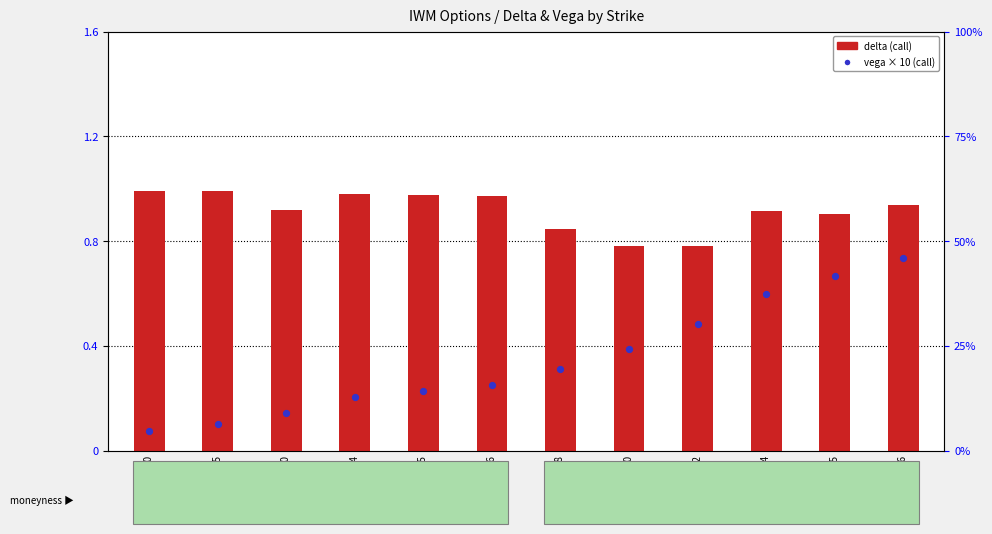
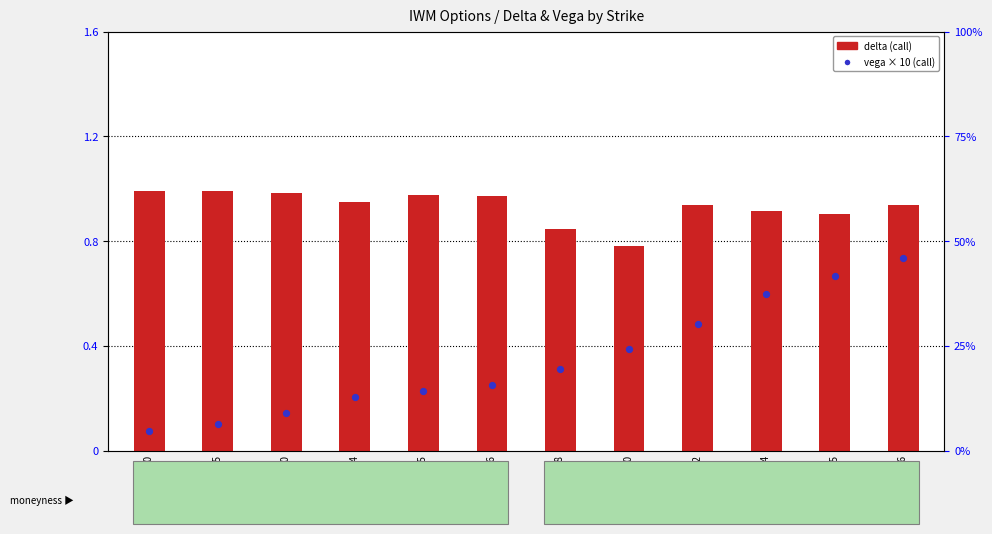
  {
    "delta (call)": {
      "Strike 140": 0.99,
      "Strike 145": 0.99,
-     "Strike 150": 0.92,
-     "Strike 154": 0.98,
+     "Strike 150": 0.99,
+     "Strike 154": 0.95,
      "Strike 155": 0.98,
      "Strike 156": 0.97,
      "Strike 158": 0.85,
      "Strike 160": 0.78,
-     "Strike 162": 0.78,
+     "Strike 162": 0.94,
      "Strike 164": 0.92,
      "Strike 165": 0.90,
      "Strike 166": 0.94
    }
  }
